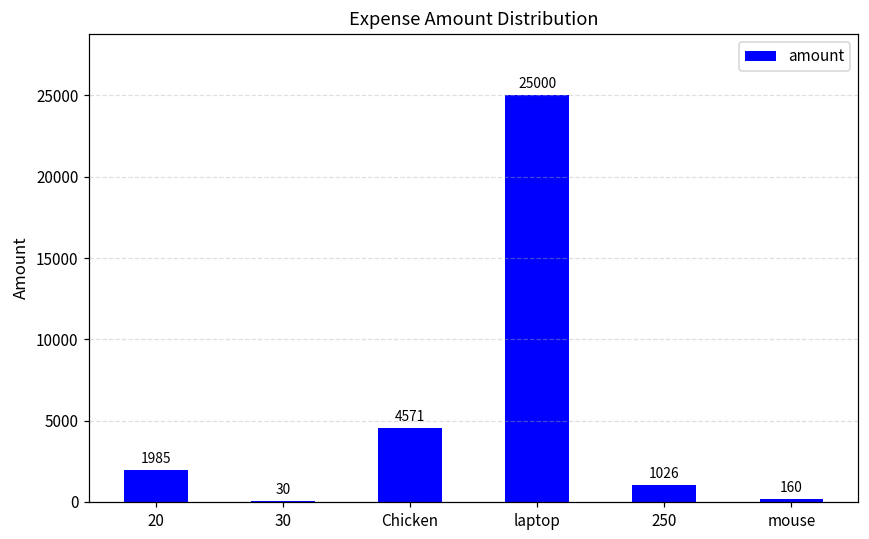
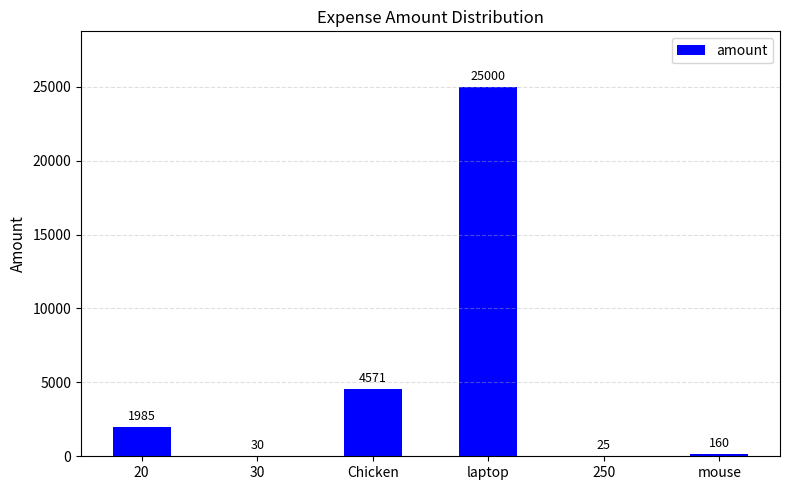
  {
    "20": 1985,
    "30": 30,
    "Chicken": 4571,
    "laptop": 25000,
-   "250": 1026,
+   "250": 25,
    "mouse": 160
  }
